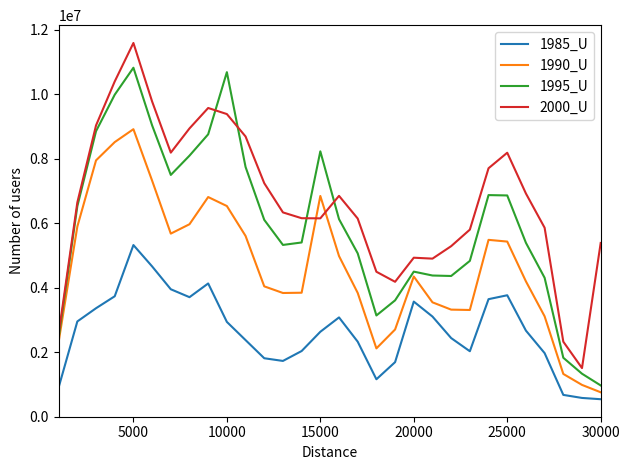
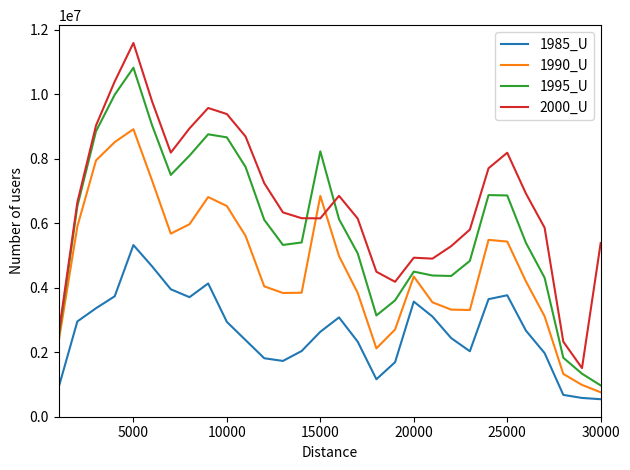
  {
    "1985_U": {
      "5000": 5300000,
      "10000": 2900000,
      "15000": 2600000,
      "20000": 3600000,
      "25000": 3800000,
      "30000": 500000
    },
    "1990_U": {
      "5000": 8900000,
      "10000": 6500000,
      "15000": 6800000,
      "20000": 4400000,
      "25000": 5400000,
      "30000": 800000
    },
    "1995_U": {
      "5000": 10800000,
-     "10000": 10700000,
+     "10000": 8700000,
      "15000": 8200000,
      "20000": 4500000,
      "25000": 6900000,
      "30000": 1000000
    },
    "2000_U": {
      "5000": 11600000,
      "10000": 9400000,
      "15000": 6200000,
      "20000": 4900000,
      "25000": 8200000,
      "30000": 5400000
    }
  }
